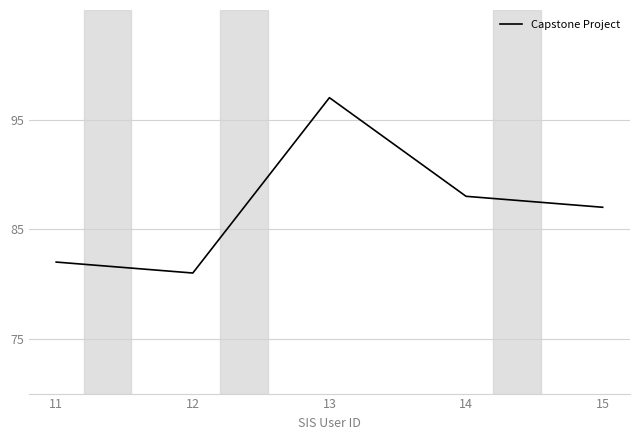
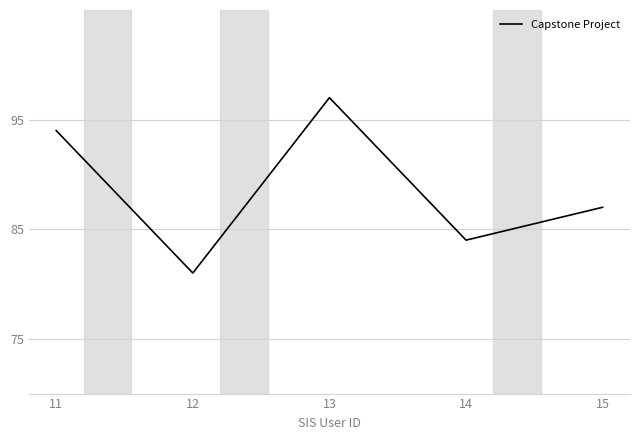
  {
-   "11": 82,
+   "11": 94,
    "12": 81,
    "13": 97,
-   "14": 88,
+   "14": 84,
    "15": 87
  }
